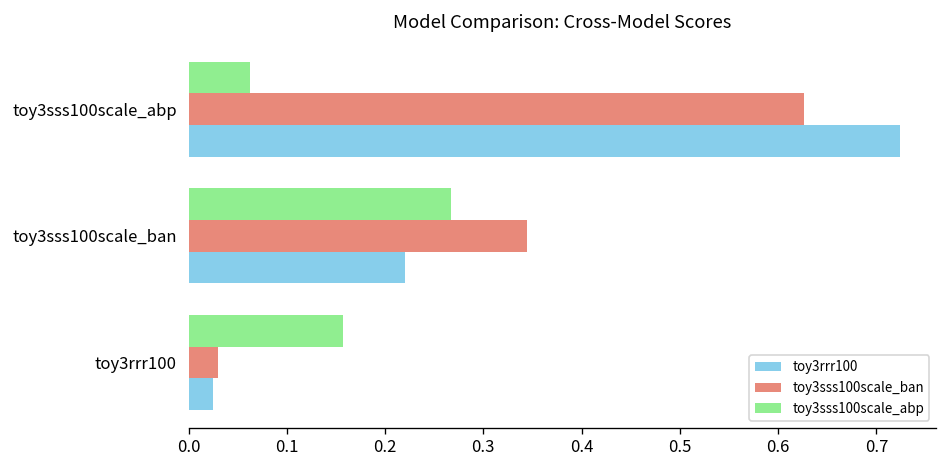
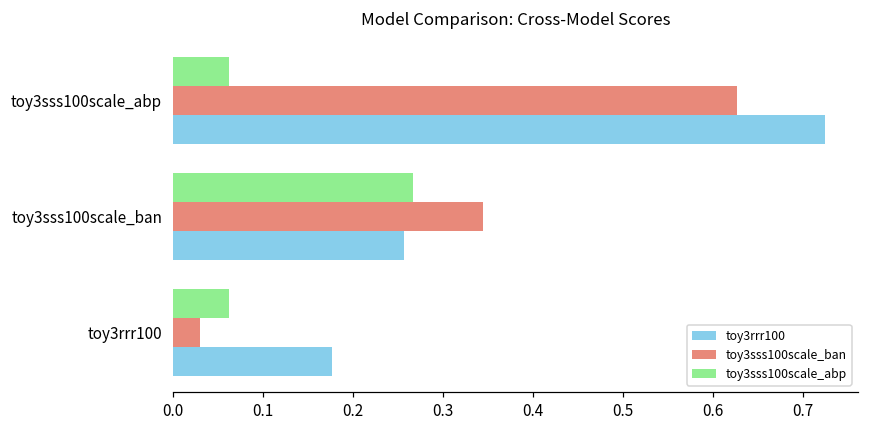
  {
    "toy3rrr100": {
      "toy3sss100scale_abp": 0.72,
-     "toy3sss100scale_ban": 0.22,
-     "toy3rrr100": 0.03
+     "toy3sss100scale_ban": 0.26,
+     "toy3rrr100": 0.18
    },
    "toy3sss100scale_ban": {
      "toy3sss100scale_abp": 0.63,
      "toy3sss100scale_ban": 0.34,
      "toy3rrr100": 0.03
    },
    "toy3sss100scale_abp": {
      "toy3sss100scale_abp": 0.06,
      "toy3sss100scale_ban": 0.27,
-     "toy3rrr100": 0.16
+     "toy3rrr100": 0.06
    }
  }
